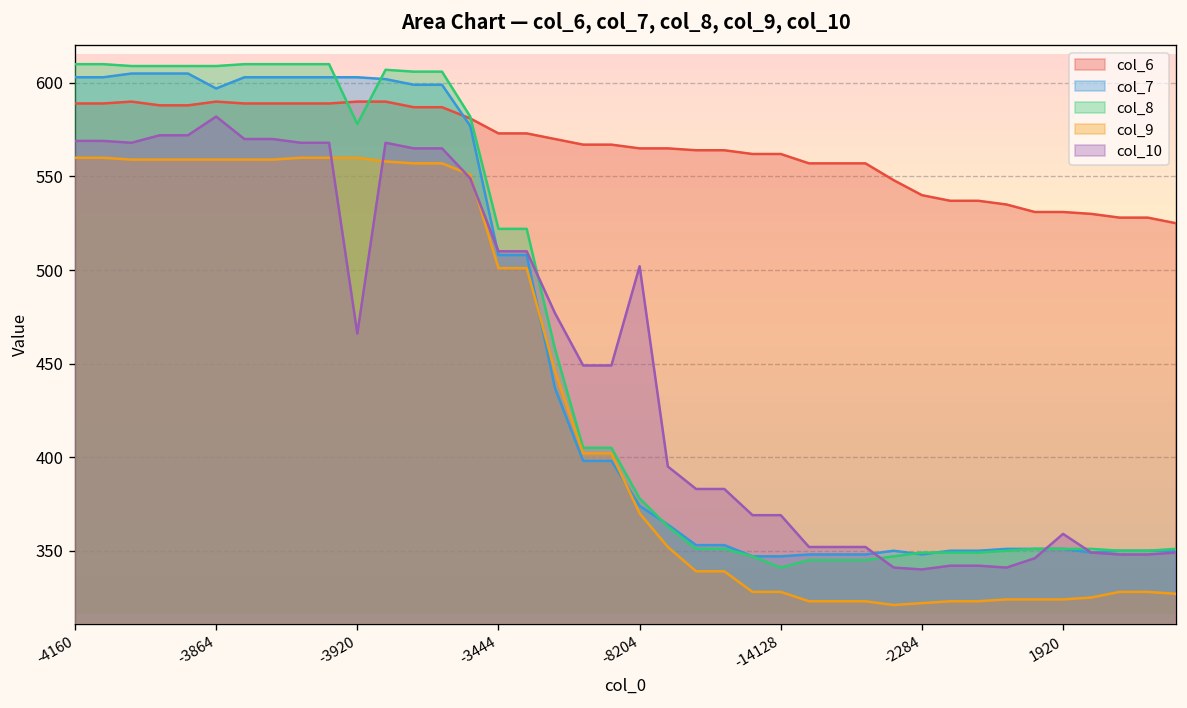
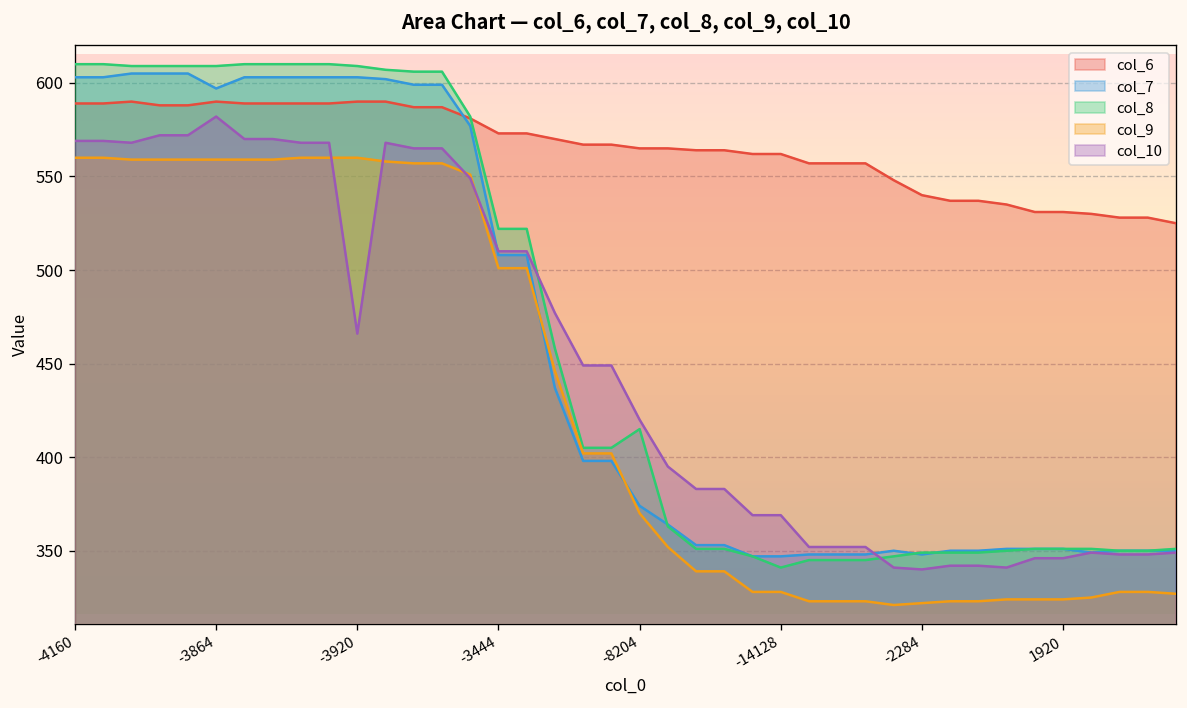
  {
    "col_7": {
      "-4160": 603,
      "-3864": 597,
      "-3920": 603,
      "-3444": 508,
      "-8204": 374,
      "-14128": 347
    },
    "col_8": {
      "-4160": 610,
      "-3864": 609,
-     "-3920": 578,
+     "-3920": 609,
      "-3444": 522,
-     "-8204": 378,
+     "-8204": 415,
      "-14128": 341
    },
    "col_10": {
      "-4160": 569,
      "-3864": 582,
      "-3920": 466,
      "-3444": 510,
-     "-8204": 502,
+     "-8204": 420,
      "-14128": 369,
      "-2284": 340,
-     "1920": 359
+     "1920": 346
    }
  }
